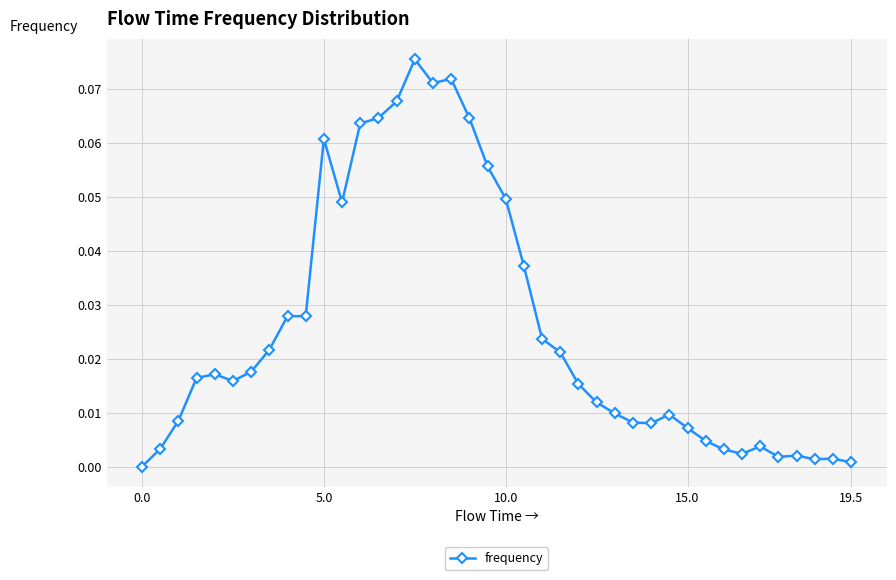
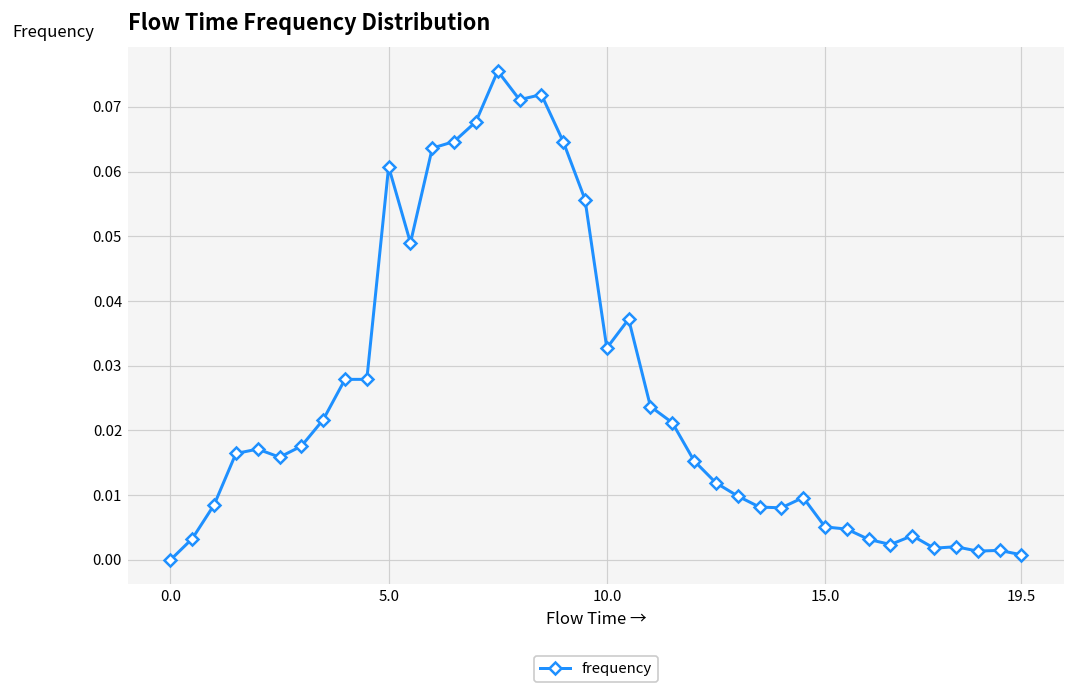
  {
    "0.0": 0.000,
    "5.0": 0.061,
-   "10.0": 0.050,
-   "15.0": 0.007,
+   "10.0": 0.033,
+   "15.0": 0.005,
    "19.5": 0.001
  }
